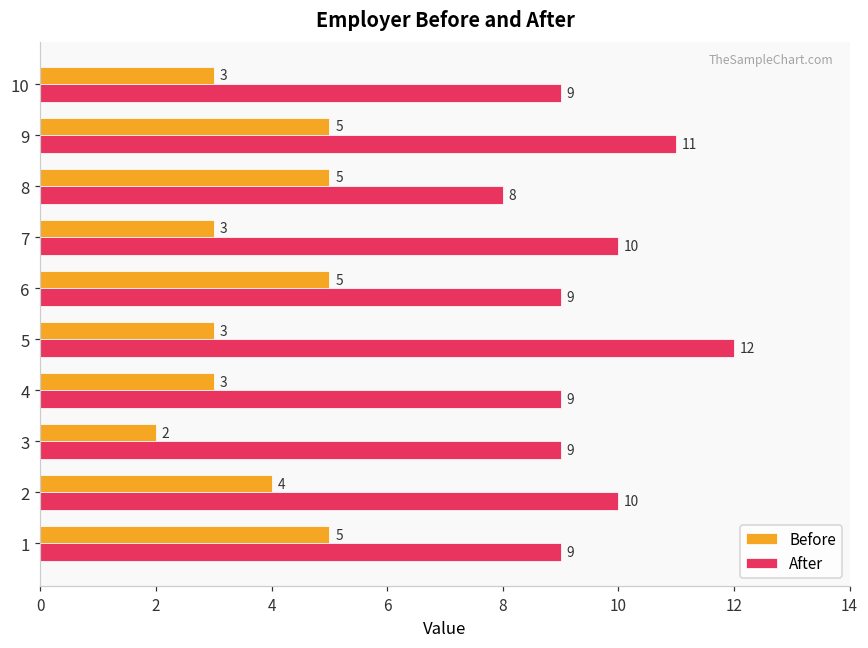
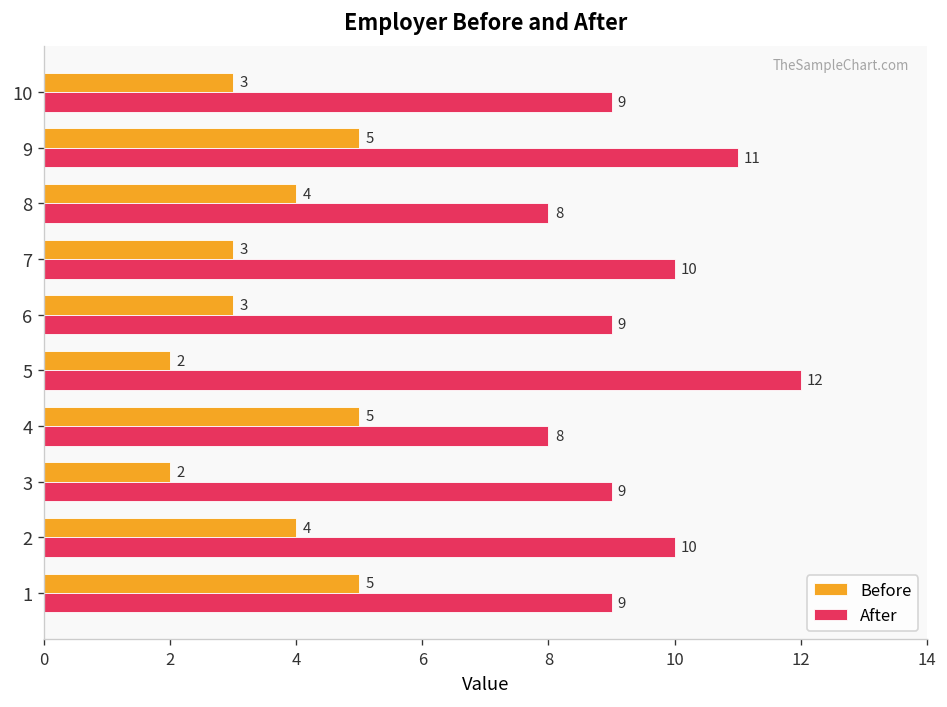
  {
    "Before": {
      "10": 3,
      "9": 5,
-     "8": 5,
+     "8": 4,
      "7": 3,
-     "6": 5,
-     "5": 3,
-     "4": 3,
+     "6": 3,
+     "5": 2,
+     "4": 5,
      "3": 2,
      "2": 4,
      "1": 5
    },
    "After": {
      "10": 9,
      "9": 11,
      "8": 8,
      "7": 10,
      "6": 9,
      "5": 12,
-     "4": 9,
+     "4": 8,
      "3": 9,
      "2": 10,
      "1": 9
    }
  }
